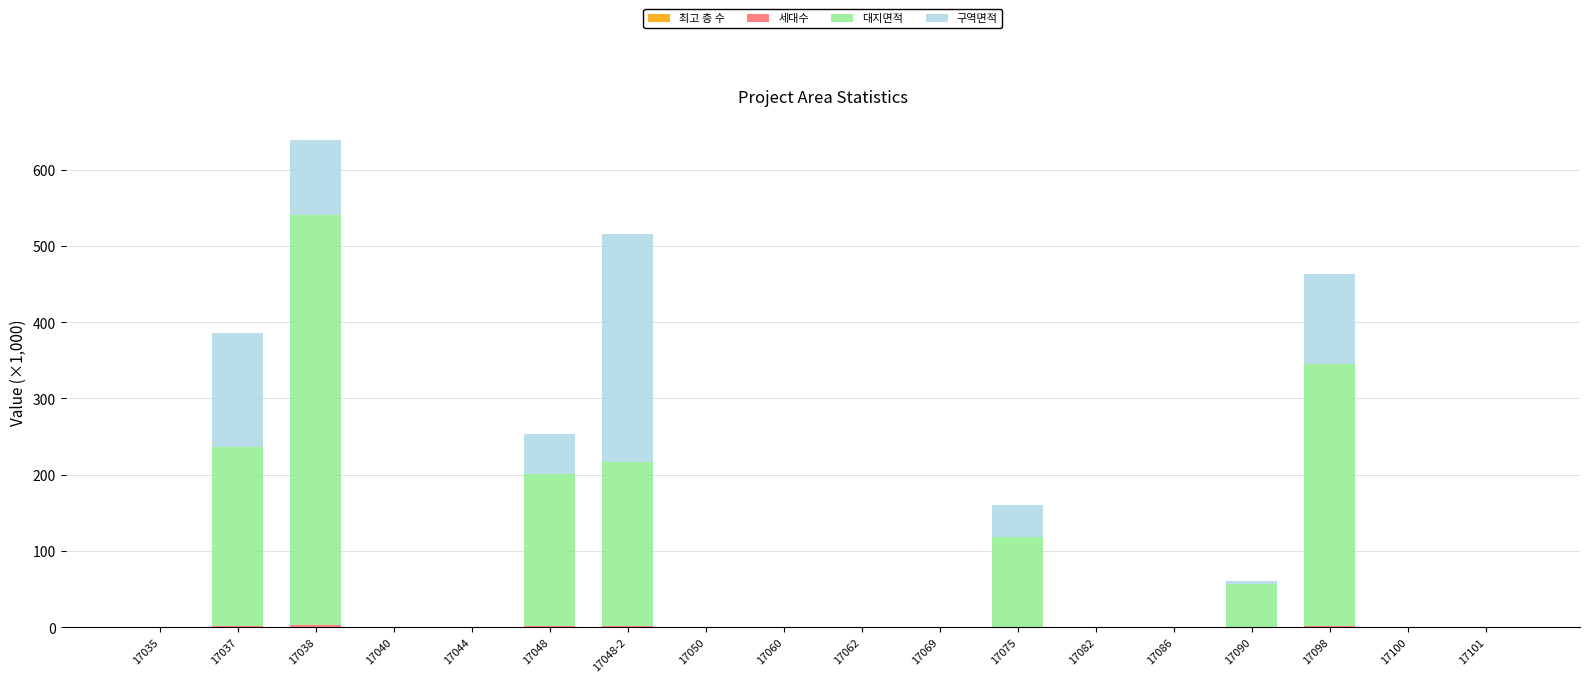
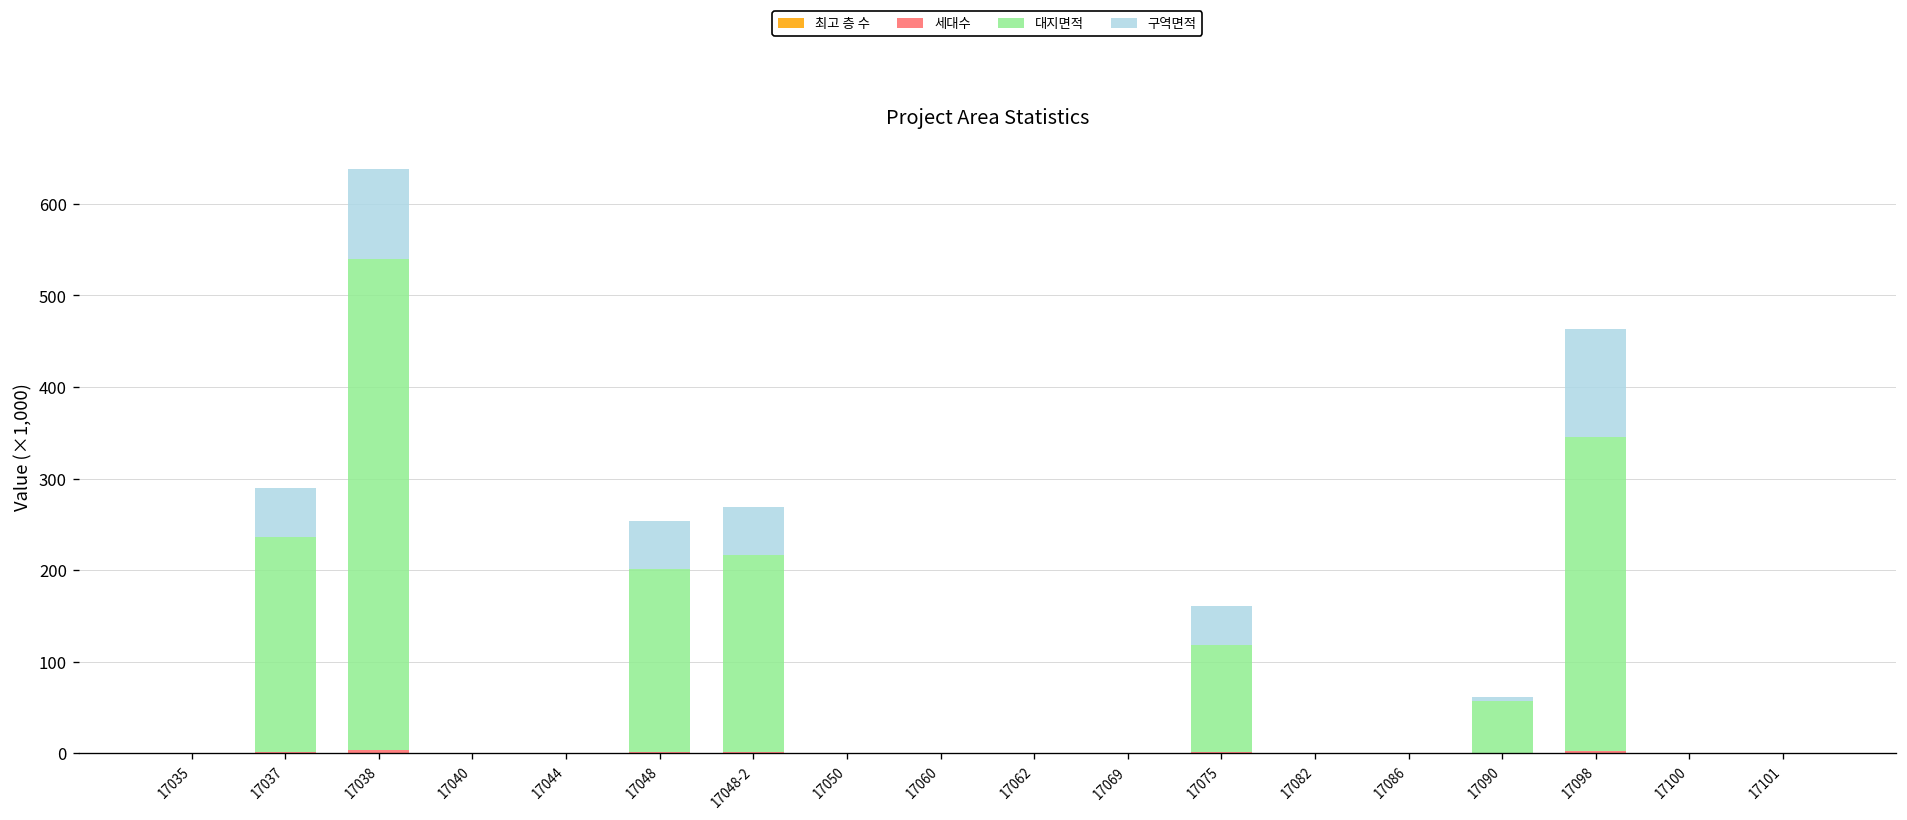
  {
    "최고 층 수": {
      "17035": 0,
      "17040": 0,
      "17044": 0,
      "17050": 0,
      "17060": 0,
      "17062": 0,
      "17069": 0,
      "17082": 0,
      "17086": 0,
      "17100": 0,
      "17101": 0
    },
    "세대수": {
      "17035": 0,
      "17040": 0,
      "17044": 0,
      "17050": 0,
      "17060": 0,
      "17062": 0,
      "17069": 0,
      "17082": 0,
      "17086": 0,
      "17100": 0,
      "17101": 0
    },
    "대지면적": {
      "17035": 0,
      "17037": 230,
      "17038": 540,
      "17040": 0,
      "17044": 0,
      "17048": 200,
      "17048-2": 220,
      "17050": 0,
      "17060": 0,
      "17062": 0,
      "17069": 0,
      "17075": 120,
      "17082": 0,
      "17086": 0,
      "17090": 60,
      "17098": 340,
      "17100": 0,
      "17101": 0
    },
    "구역면적": {
      "17035": 0,
-     "17037": 150,
+     "17037": 50,
      "17038": 100,
      "17040": 0,
      "17044": 0,
      "17048": 50,
-     "17048-2": 300,
+     "17048-2": 50,
      "17050": 0,
      "17060": 0,
      "17062": 0,
      "17069": 0,
      "17075": 40,
      "17082": 0,
      "17086": 0,
      "17090": 0,
      "17098": 120,
      "17100": 0,
      "17101": 0
    }
  }
